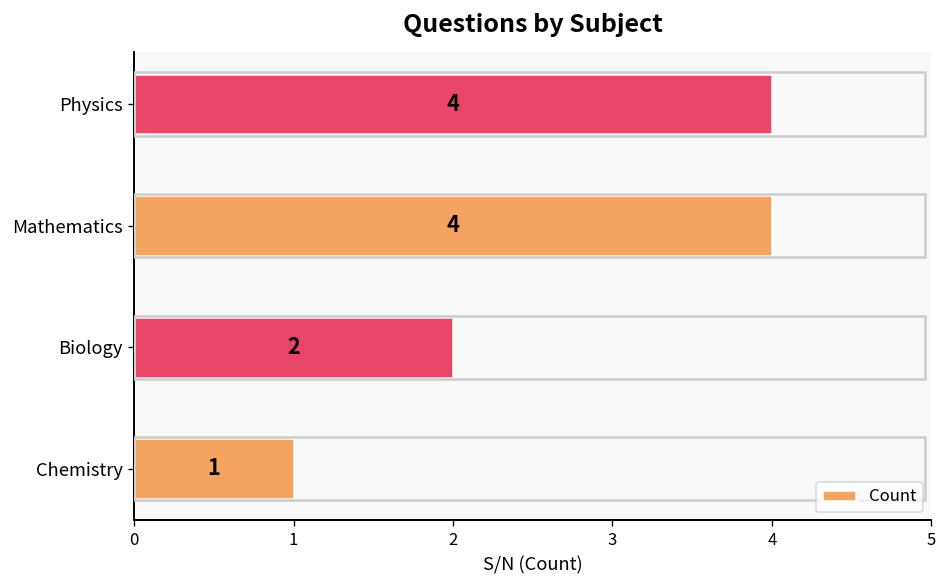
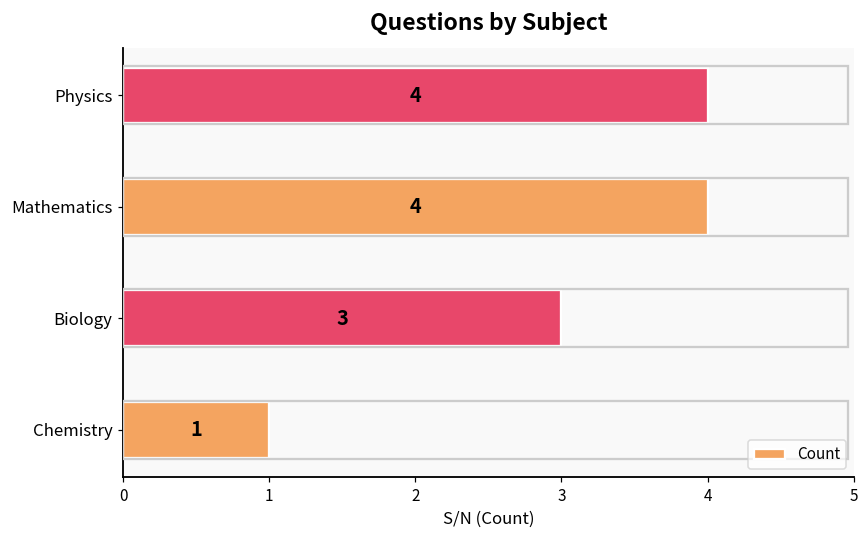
  {
    "Physics": 4,
    "Mathematics": 4,
-   "Biology": 2,
+   "Biology": 3,
    "Chemistry": 1
  }
